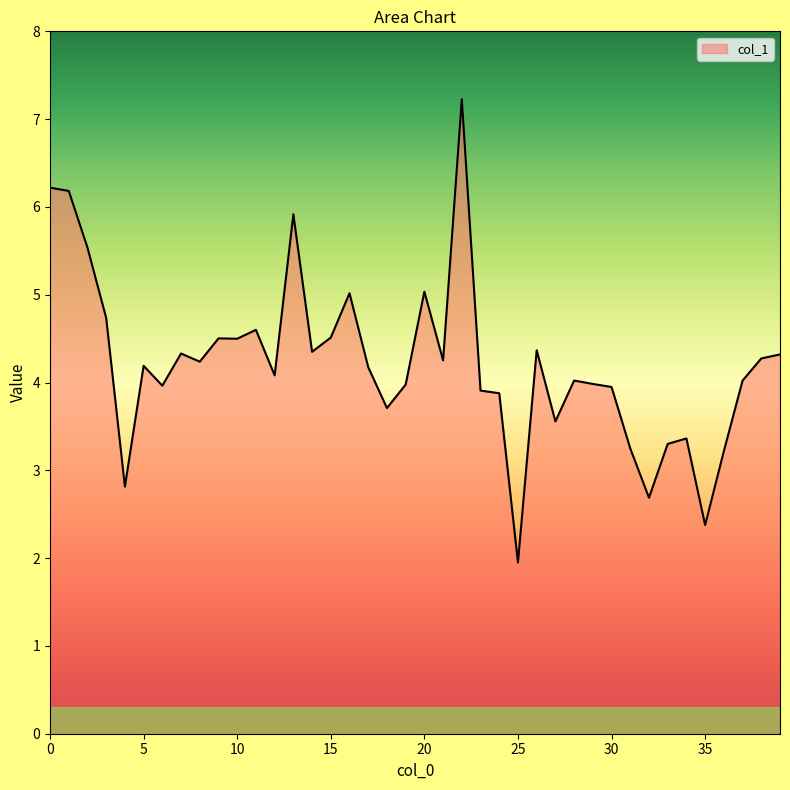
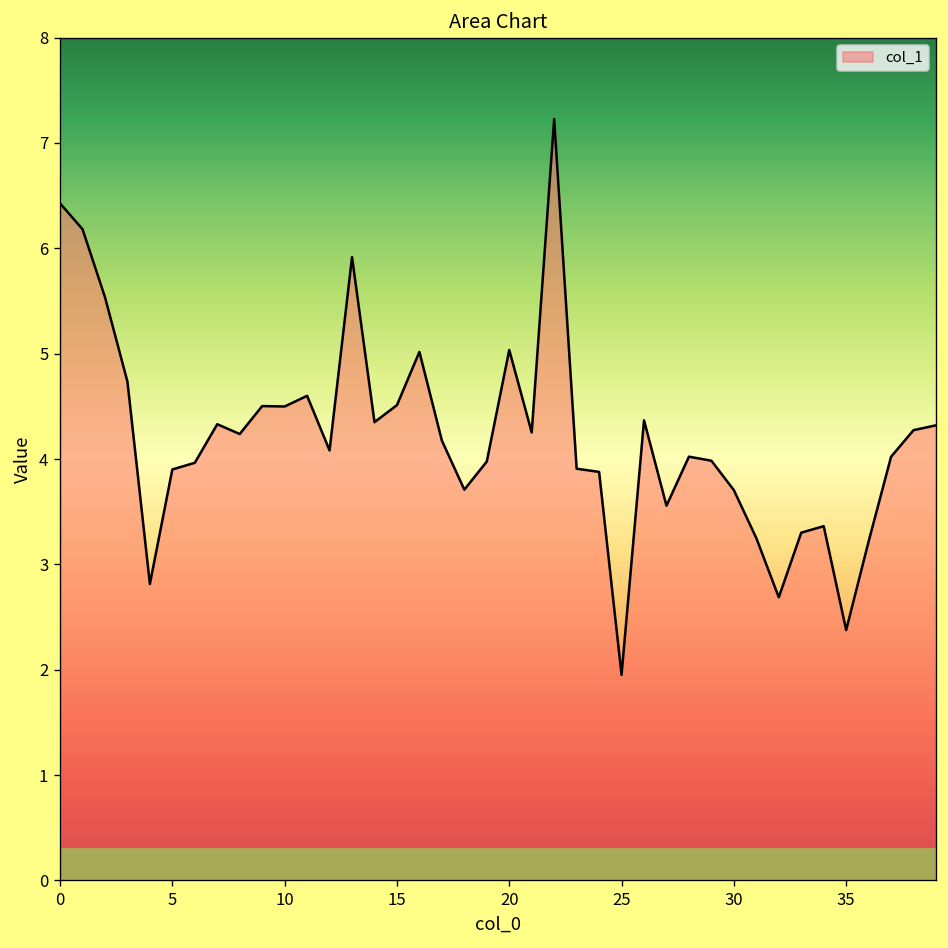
  {
-   "0": 6.2,
-   "5": 4.2,
+   "0": 6.4,
+   "5": 3.9,
    "10": 4.5,
    "15": 4.5,
    "20": 5.0,
    "25": 2.0,
-   "30": 3.9,
+   "30": 3.7,
    "35": 2.4
  }
